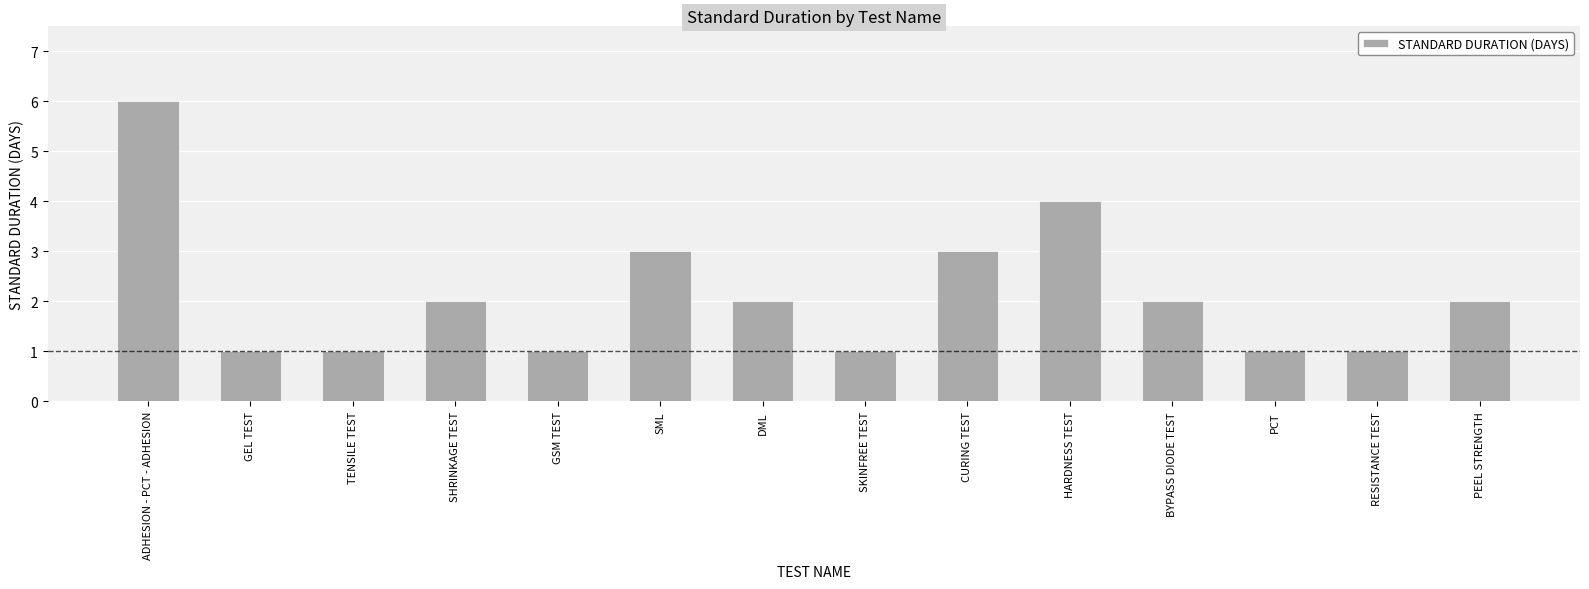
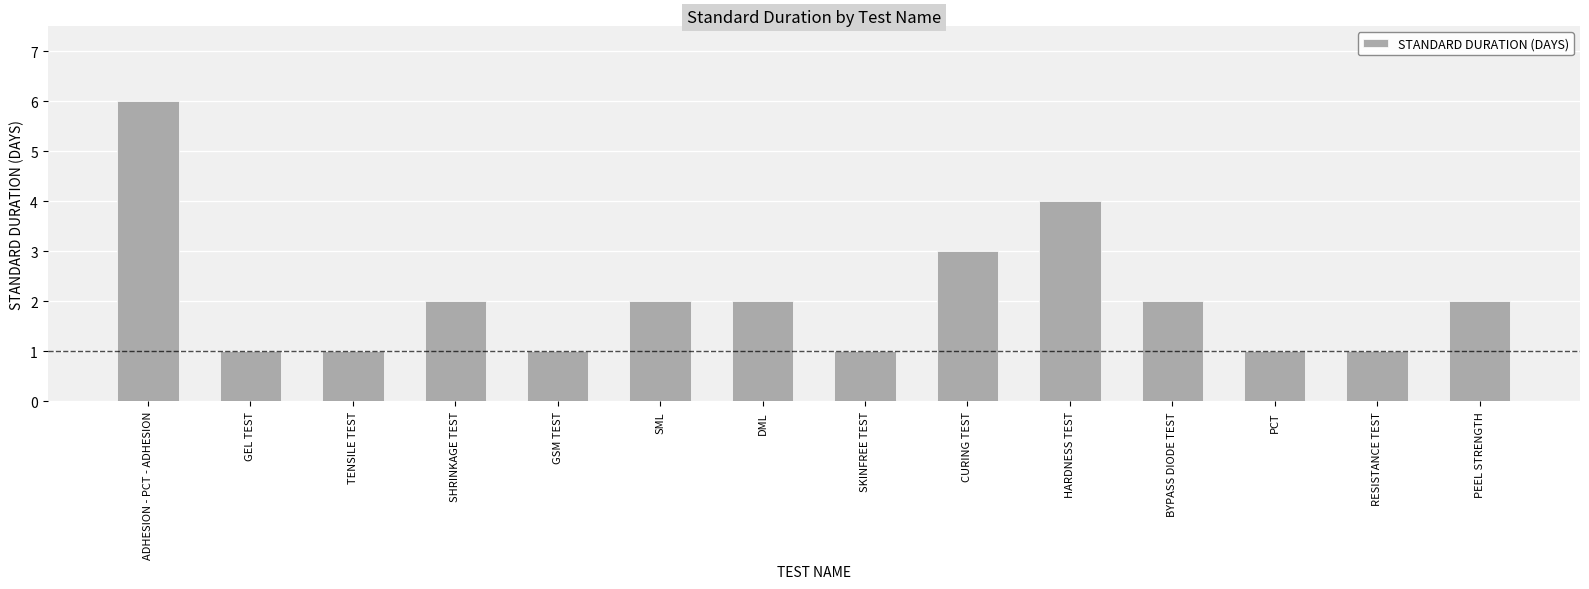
  {
    "ADHESION - PCT - ADHESION": 6,
    "GEL TEST": 1,
    "TENSILE TEST": 1,
    "SHRINKAGE TEST": 2,
    "GSM TEST": 1,
-   "SML": 3,
+   "SML": 2,
    "DML": 2,
    "SKINFREE TEST": 1,
    "CURING TEST": 3,
    "HARDNESS TEST": 4,
    "BYPASS DIODE TEST": 2,
    "PCT": 1,
    "RESISTANCE TEST": 1,
    "PEEL STRENGTH": 2
  }
